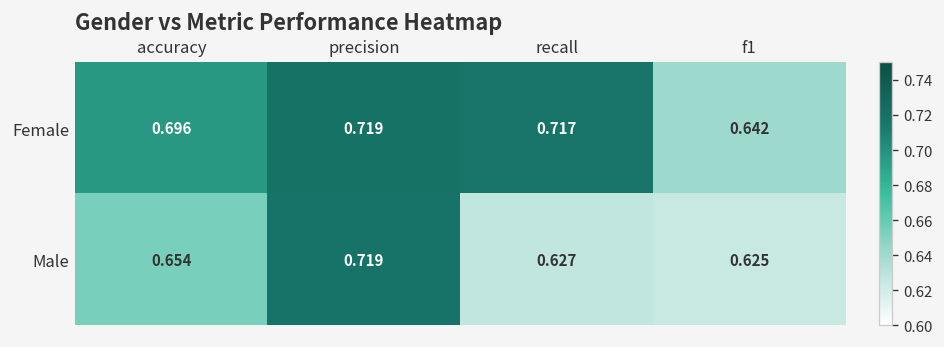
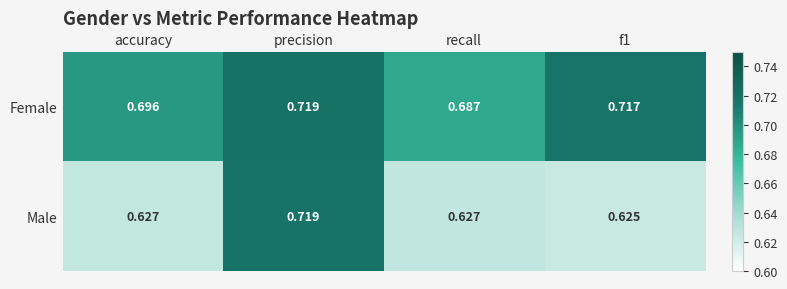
  {
    "Female": {
      "accuracy": 0.696,
      "precision": 0.719,
-     "recall": 0.717,
-     "f1": 0.642
+     "recall": 0.687,
+     "f1": 0.717
    },
    "Male": {
-     "accuracy": 0.654,
+     "accuracy": 0.627,
      "precision": 0.719,
      "recall": 0.627,
      "f1": 0.625
    }
  }
